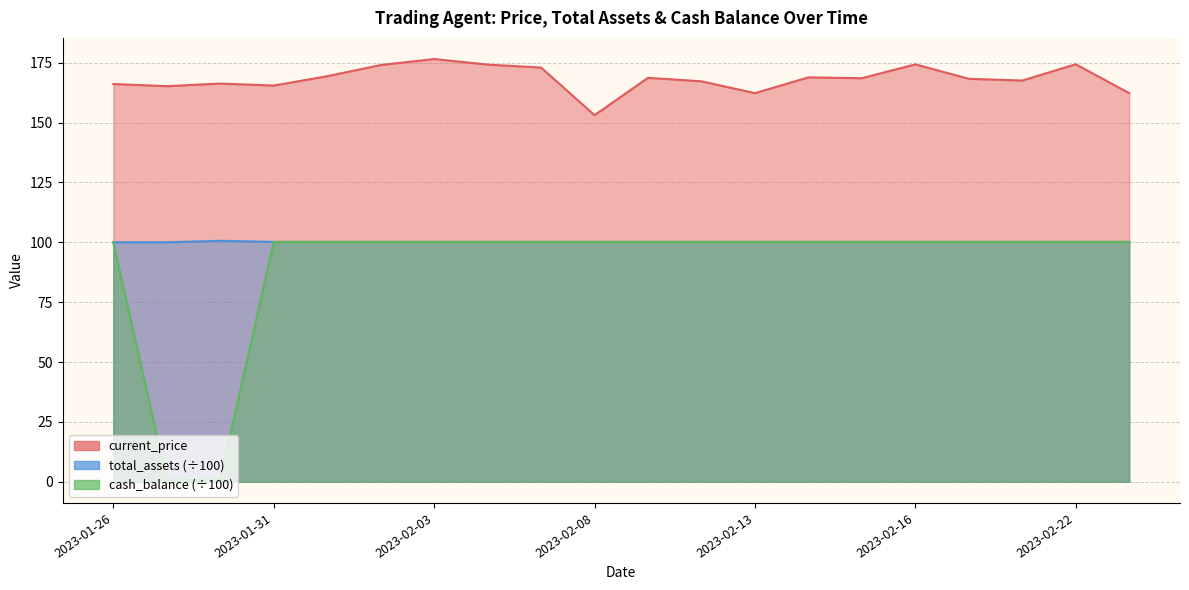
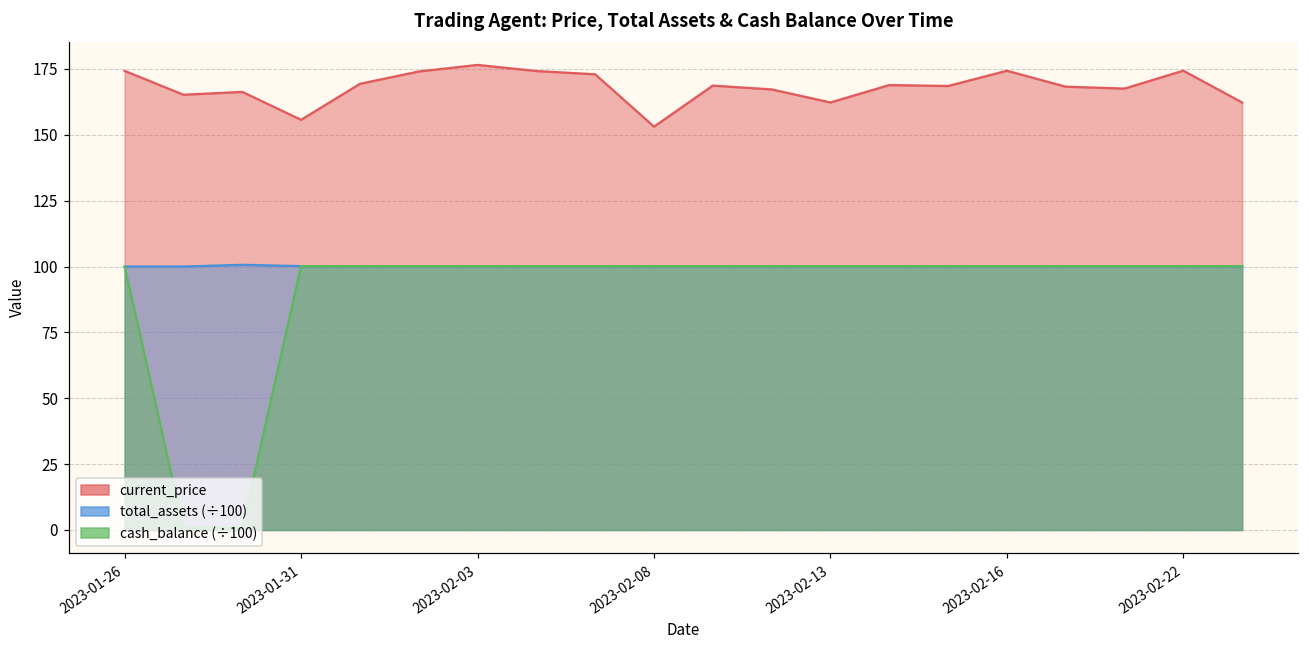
  {
    "current_price": {
-     "2023-01-26": 166,
-     "2023-01-31": 165,
+     "2023-01-26": 174,
+     "2023-01-31": 156,
      "2023-02-03": 177,
      "2023-02-08": 153,
      "2023-02-13": 162,
      "2023-02-16": 174,
      "2023-02-22": 174
    }
  }
